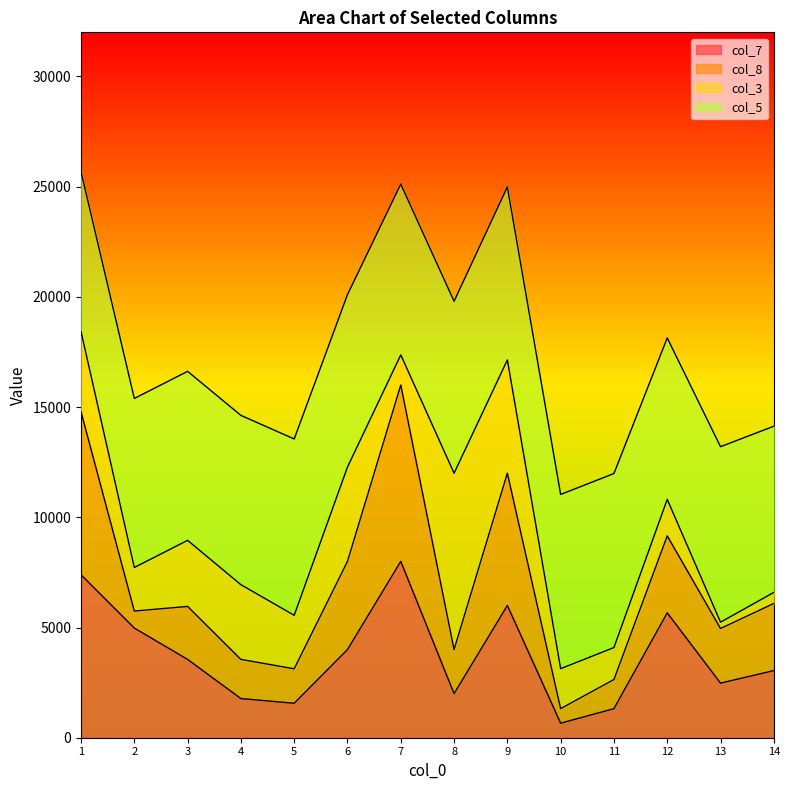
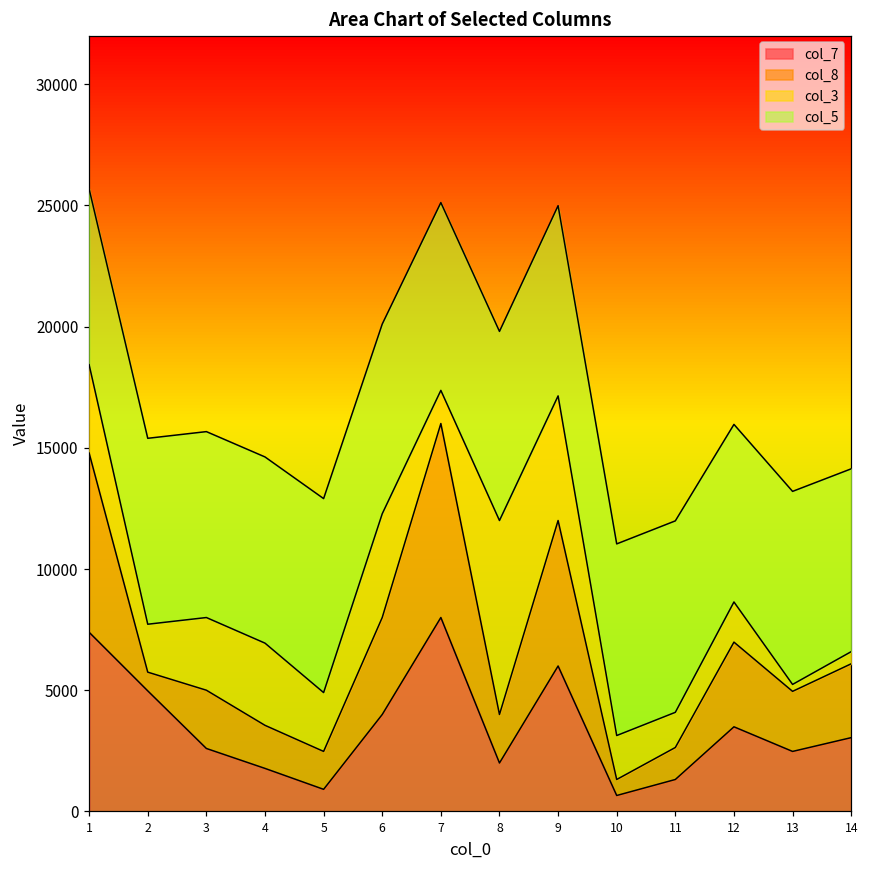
  {
    "col_7": {
      "1": 7400,
      "2": 5000,
-     "3": 3600,
+     "3": 2600,
      "4": 1800,
-     "5": 1600,
+     "5": 900,
      "6": 4000,
      "7": 8000,
      "8": 2000,
      "9": 6000,
      "10": 700,
      "11": 1300,
-     "12": 5700,
+     "12": 3500,
      "13": 2500,
      "14": 3000
    },
    "col_8": {
      "1": 7400,
      "2": 800,
      "3": 2400,
      "4": 1800,
      "5": 1600,
      "6": 4000,
      "7": 8000,
      "8": 2000,
      "9": 6000,
      "10": 700,
      "11": 1300,
      "12": 3500,
      "13": 2500,
      "14": 3000
    },
    "col_3": {
      "1": 3600,
      "2": 2000,
      "3": 3000,
      "4": 3400,
      "5": 2400,
      "6": 4300,
      "7": 1400,
      "8": 8000,
      "9": 5100,
      "10": 1800,
      "11": 1500,
      "12": 1700,
      "13": 300,
      "14": 500
    },
    "col_5": {
      "1": 7200,
      "2": 7700,
      "3": 7700,
      "4": 7700,
      "5": 8000,
      "6": 7800,
      "7": 7700,
      "8": 7800,
      "9": 7800,
      "10": 7900,
      "11": 7900,
      "12": 7300,
      "13": 8000,
      "14": 7500
    }
  }
